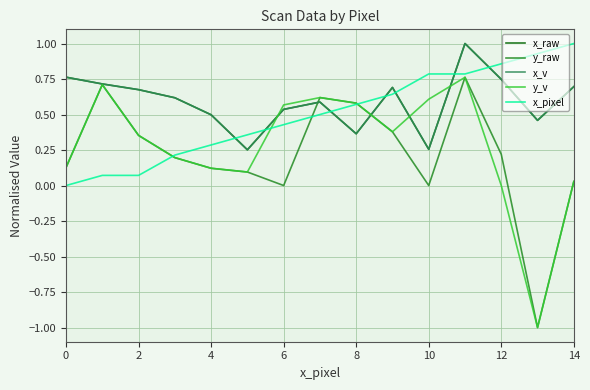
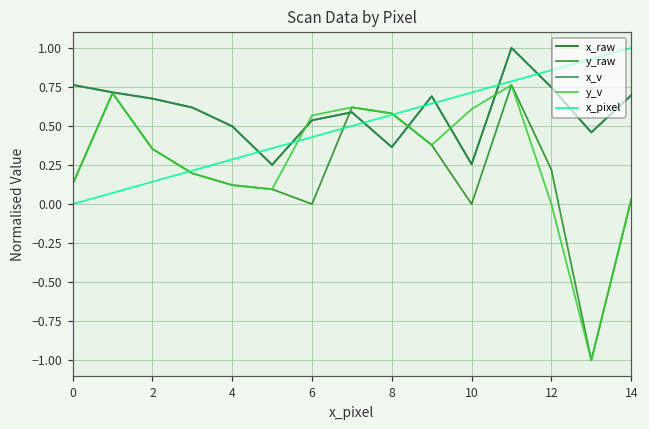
  {
    "y_v": {
      "6": 0.57,
      "10": 0.61,
      "12": 0.00
    },
    "x_pixel": {
      "0": 0.00,
-     "2": 0.07,
+     "2": 0.14,
      "4": 0.29,
      "6": 0.43,
-     "10": 0.79,
+     "10": 0.71,
      "12": 0.86,
      "14": 1.00
    }
  }
